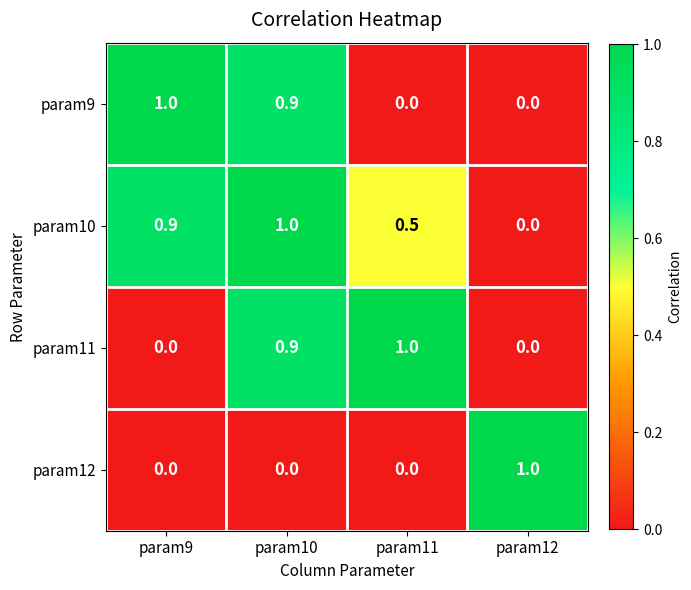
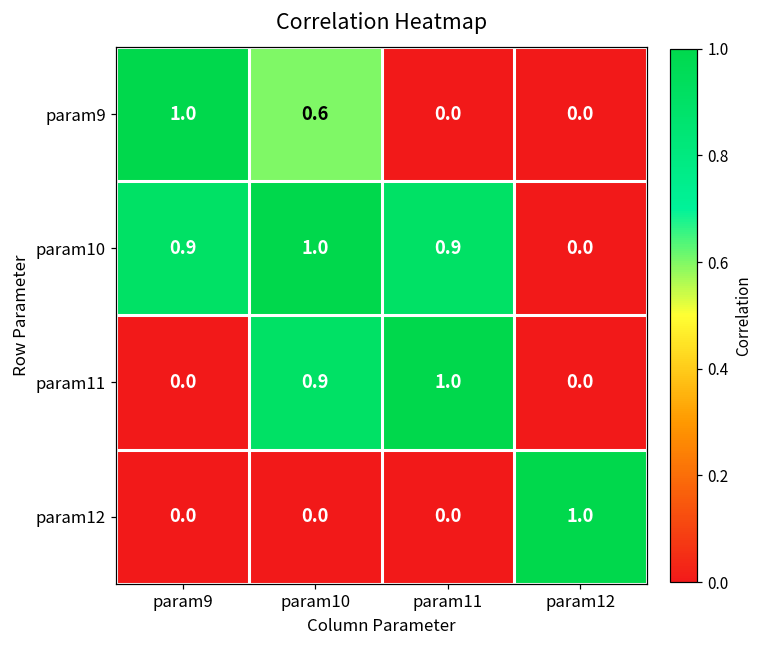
  {
    "param9": {
      "param9": 1.0,
-     "param10": 0.9,
+     "param10": 0.6,
      "param11": 0.0,
      "param12": 0.0
    },
    "param10": {
      "param9": 0.9,
      "param10": 1.0,
-     "param11": 0.5,
+     "param11": 0.9,
      "param12": 0.0
    },
    "param11": {
      "param9": 0.0,
      "param10": 0.9,
      "param11": 1.0,
      "param12": 0.0
    },
    "param12": {
      "param9": 0.0,
      "param10": 0.0,
      "param11": 0.0,
      "param12": 1.0
    }
  }
